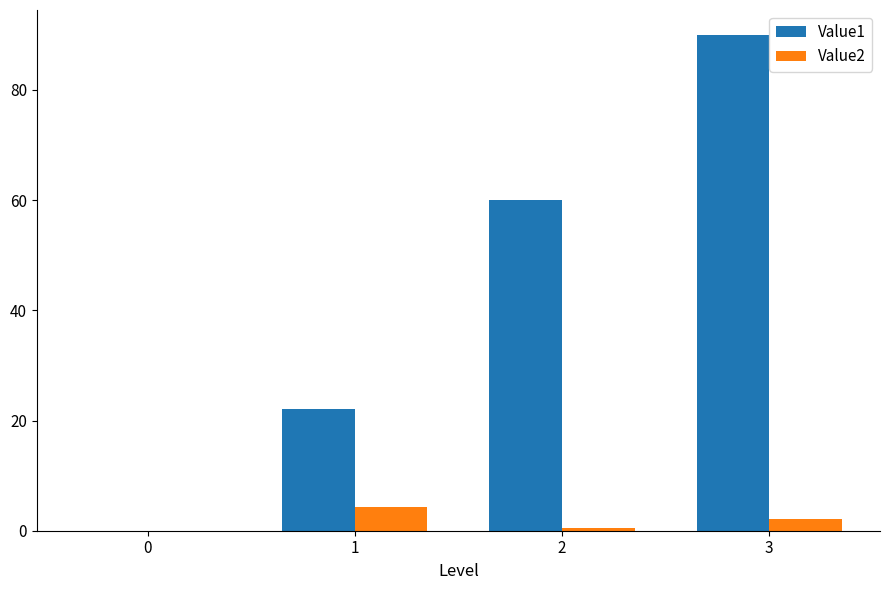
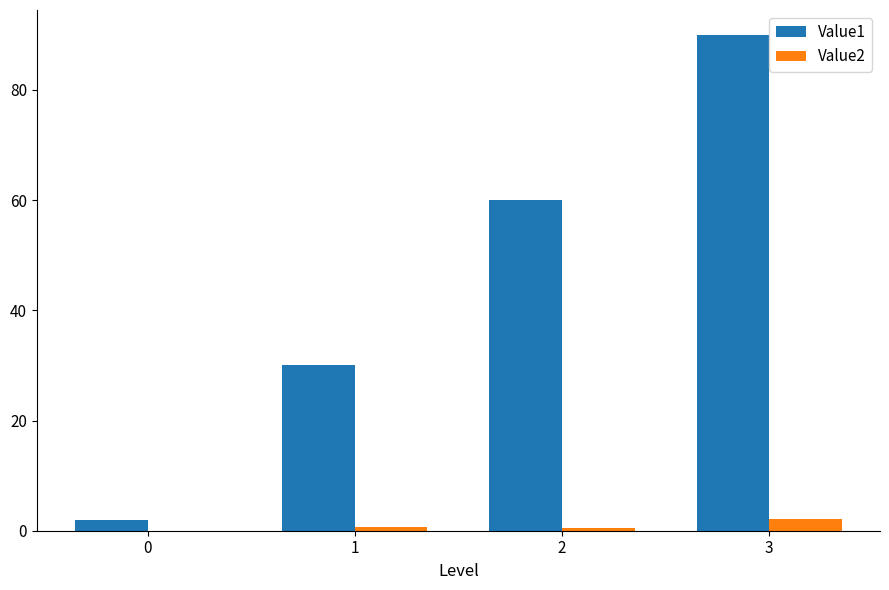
  {
    "Value1": {
-     "0": 0,
-     "1": 22,
+     "0": 2,
+     "1": 30,
      "2": 60,
      "3": 90
    },
    "Value2": {
      "0": 0,
-     "1": 4,
+     "1": 1,
      "2": 1,
      "3": 2
    }
  }
